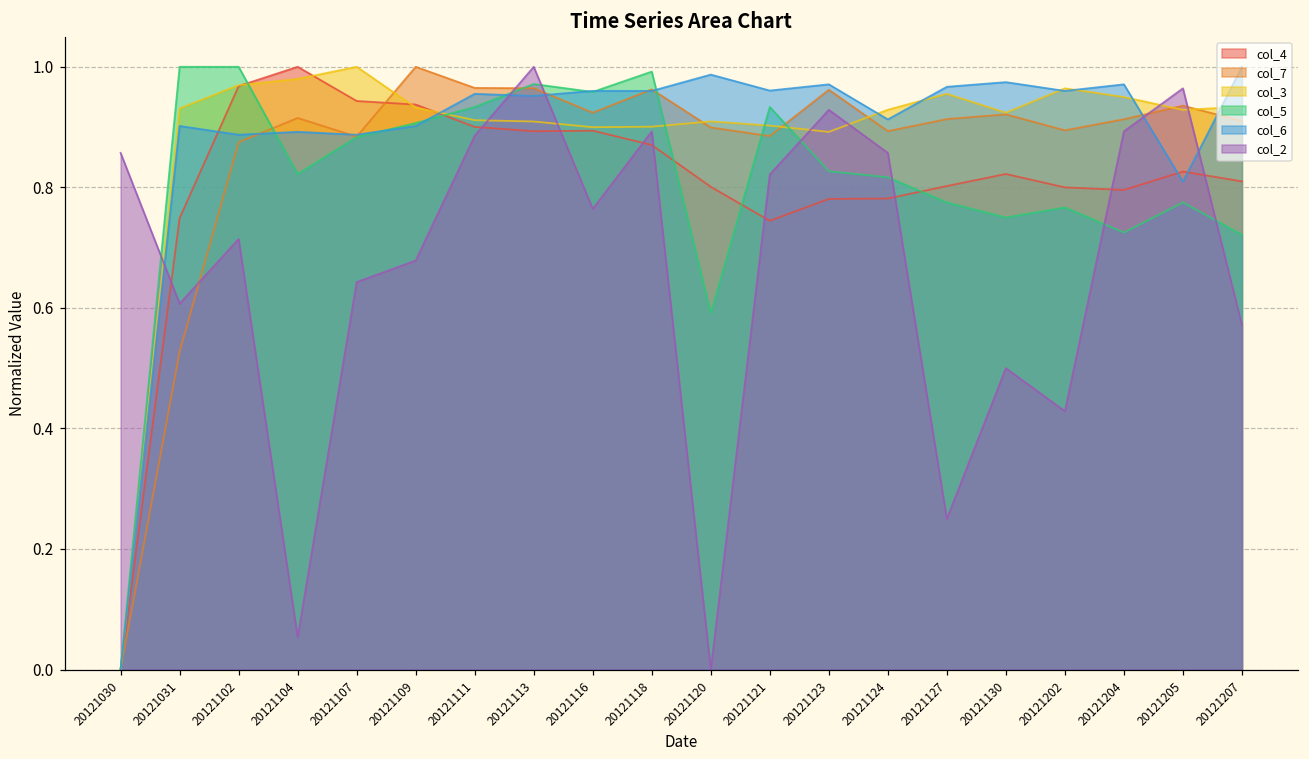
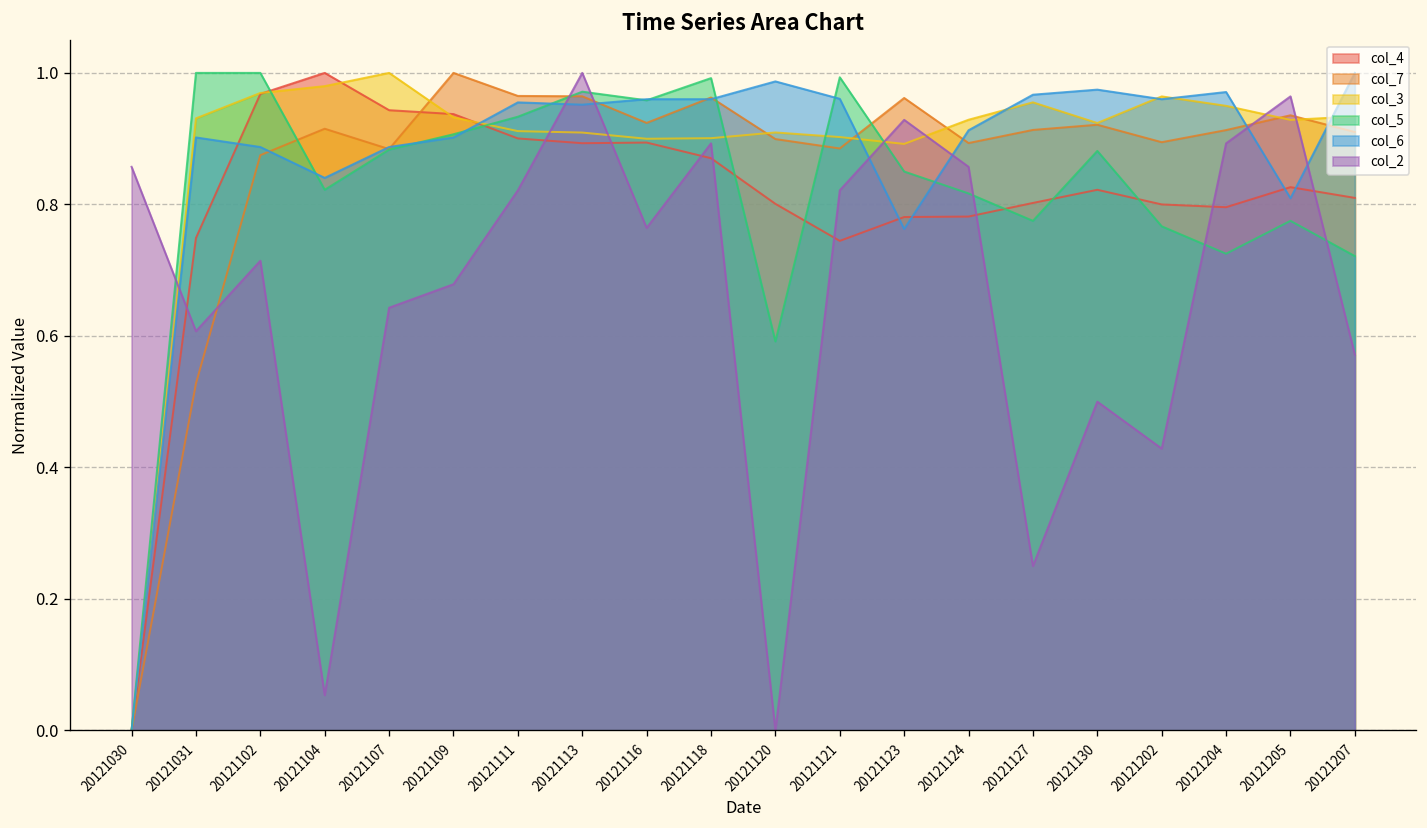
  {
    "col_5": {
      "20121031": 1.00,
      "20121102": 1.00,
      "20121104": 0.82,
      "20121109": 0.91,
      "20121111": 0.93,
      "20121113": 0.97,
      "20121118": 0.99,
      "20121120": 0.59,
-     "20121121": 0.93,
-     "20121123": 0.83,
+     "20121121": 0.99,
+     "20121123": 0.85,
      "20121124": 0.82,
      "20121127": 0.78,
-     "20121130": 0.75,
+     "20121130": 0.88,
      "20121202": 0.77,
      "20121204": 0.73,
      "20121205": 0.78,
      "20121207": 0.72
    },
    "col_6": {
      "20121031": 0.90,
      "20121102": 0.89,
-     "20121104": 0.89,
+     "20121104": 0.84,
      "20121109": 0.90,
      "20121111": 0.96,
      "20121113": 0.95,
      "20121120": 0.99,
      "20121121": 0.96,
-     "20121123": 0.97,
+     "20121123": 0.76,
      "20121124": 0.91,
      "20121127": 0.97,
      "20121130": 0.97,
      "20121204": 0.97,
      "20121205": 0.81
    },
    "col_2": {
      "20121030": 0.86,
      "20121031": 0.61,
      "20121102": 0.71,
      "20121104": 0.05,
      "20121107": 0.64,
      "20121109": 0.68,
-     "20121111": 0.89,
+     "20121111": 0.82,
      "20121113": 1.00,
      "20121116": 0.76,
      "20121118": 0.89,
      "20121120": 0.00,
      "20121121": 0.82,
      "20121123": 0.93,
      "20121124": 0.86,
      "20121127": 0.25,
      "20121130": 0.50,
      "20121202": 0.43,
      "20121204": 0.89,
      "20121205": 0.96,
      "20121207": 0.57
    }
  }
